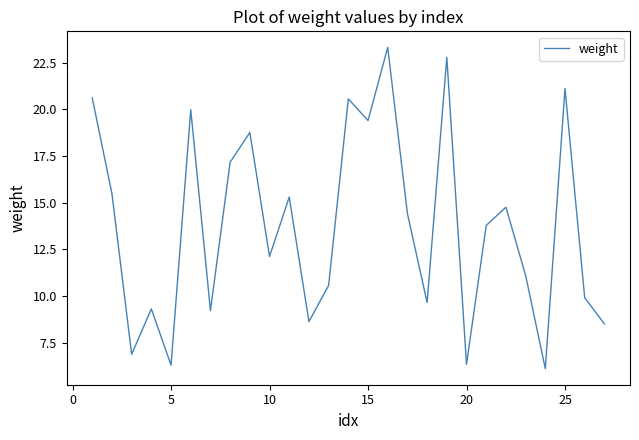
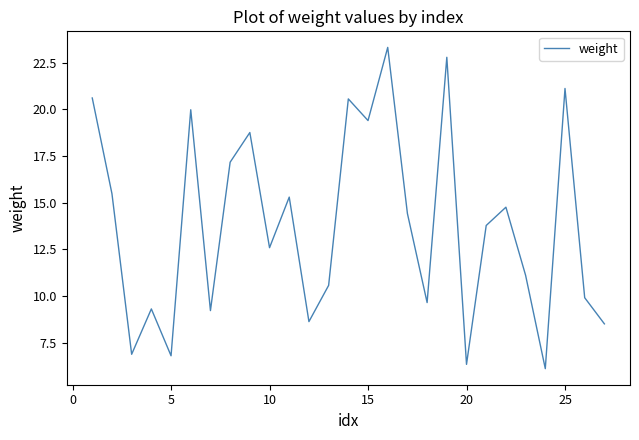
  {
-   "5": 6.3,
-   "10": 12.1,
+   "5": 6.8,
+   "10": 12.6,
    "15": 19.4,
    "20": 6.3,
    "25": 21.1
  }
